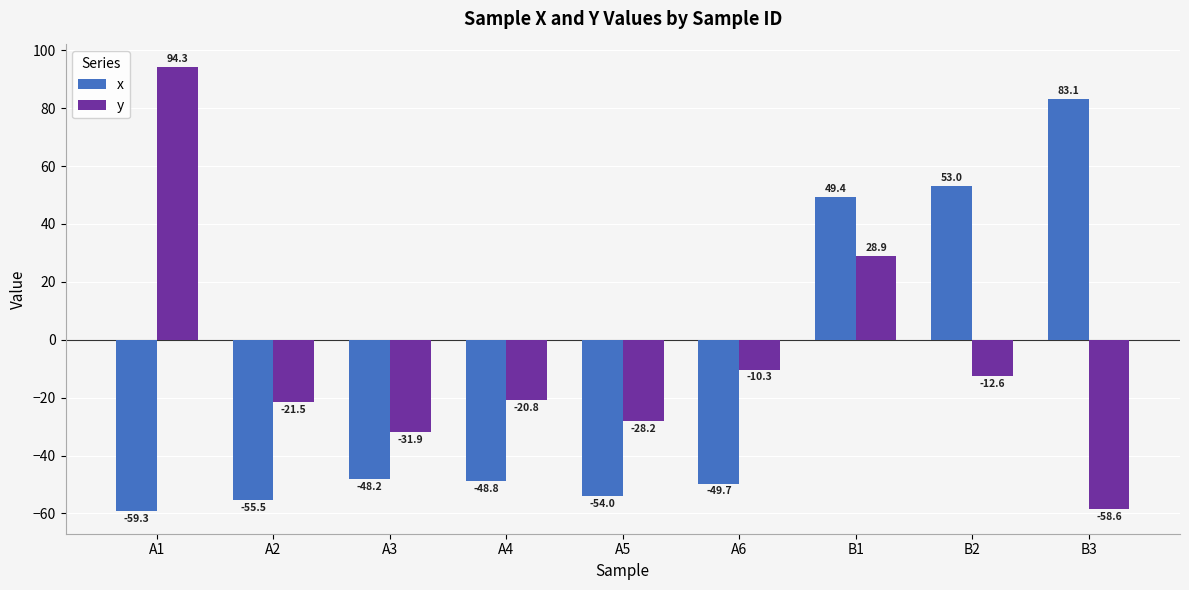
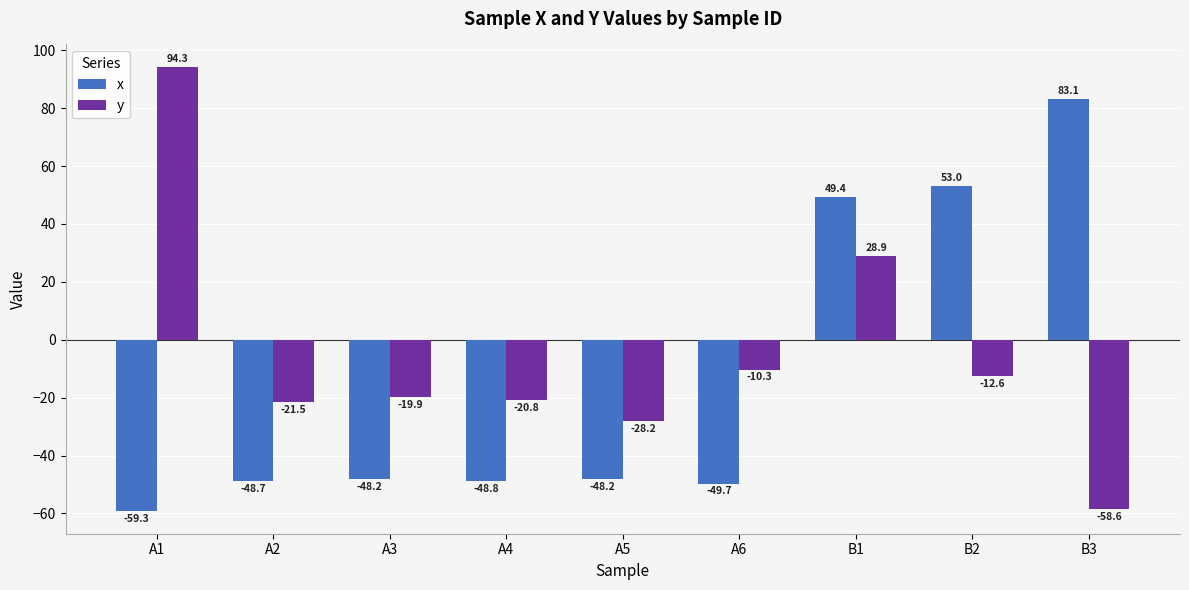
  {
    "x": {
      "A1": -59.3,
-     "A2": -55.5,
+     "A2": -48.7,
      "A3": -48.2,
      "A4": -48.8,
-     "A5": -54.0,
+     "A5": -48.2,
      "A6": -49.7,
      "B1": 49.4,
      "B2": 53.0,
      "B3": 83.1
    },
    "y": {
      "A1": 94.3,
      "A2": -21.5,
-     "A3": -31.9,
+     "A3": -19.9,
      "A4": -20.8,
      "A5": -28.2,
      "A6": -10.3,
      "B1": 28.9,
      "B2": -12.6,
      "B3": -58.6
    }
  }
